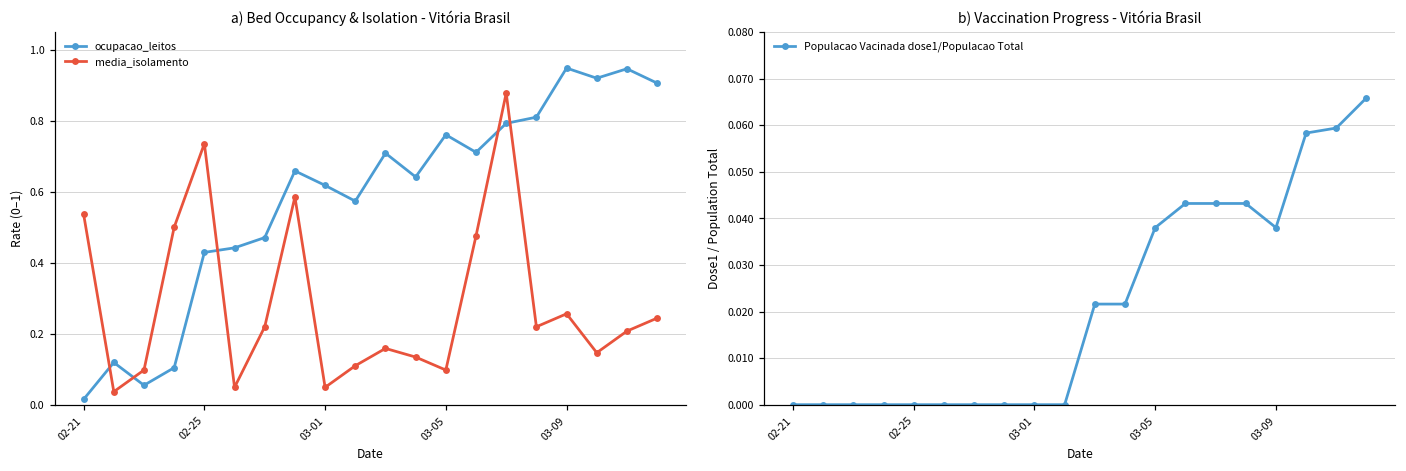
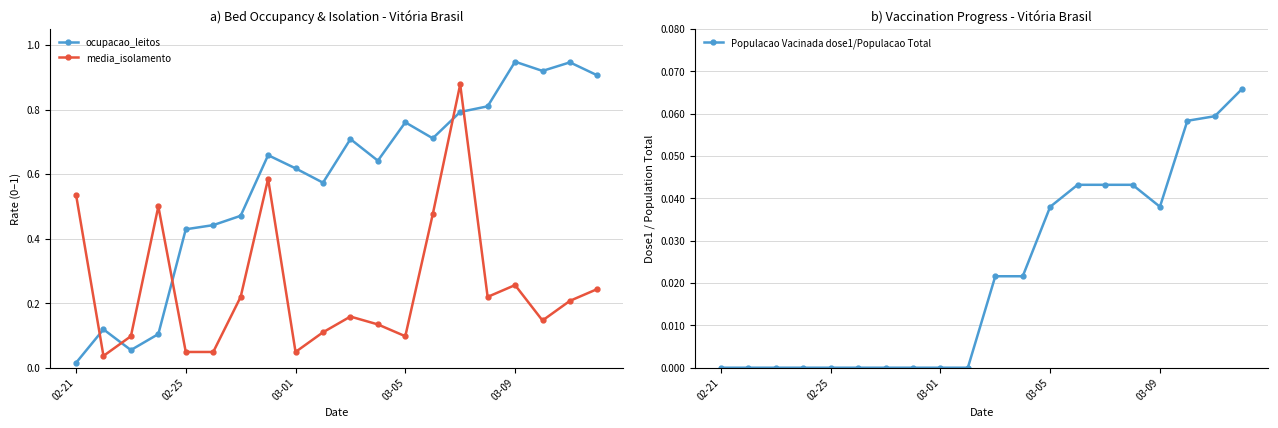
  {
    "a) Bed Occupancy & Isolation - Vitória Brasil": {
      "ocupacao_leitos": {
        "02-21": 0.02,
        "02-25": 0.43,
        "03-01": 0.62,
        "03-05": 0.76,
        "03-09": 0.95
      },
      "media_isolamento": {
        "02-21": 0.54,
-       "02-25": 0.74,
+       "02-25": 0.05,
        "03-01": 0.05,
        "03-05": 0.10,
        "03-09": 0.26
      }
    },
    "b) Vaccination Progress - Vitória Brasil": {
      "02-21": 0.000,
      "02-25": 0.000,
      "03-01": 0.000,
      "03-05": 0.038,
      "03-09": 0.038
    }
  }
